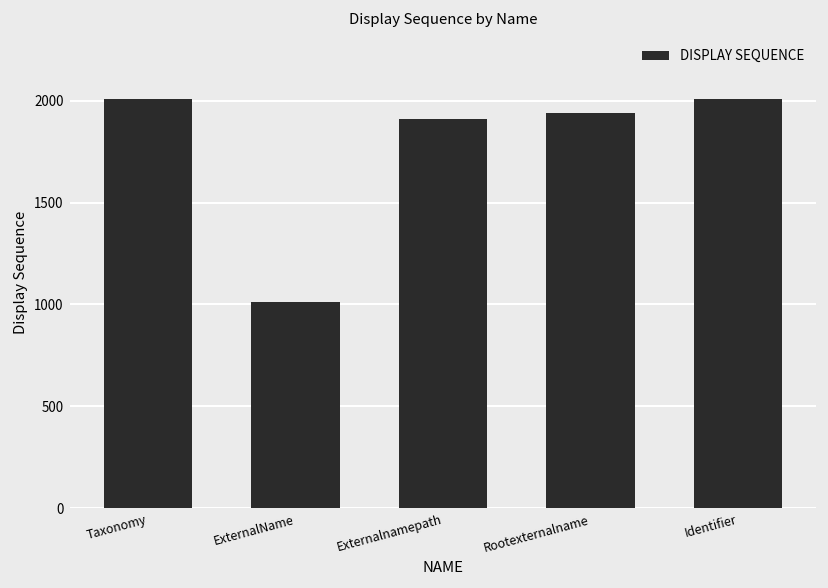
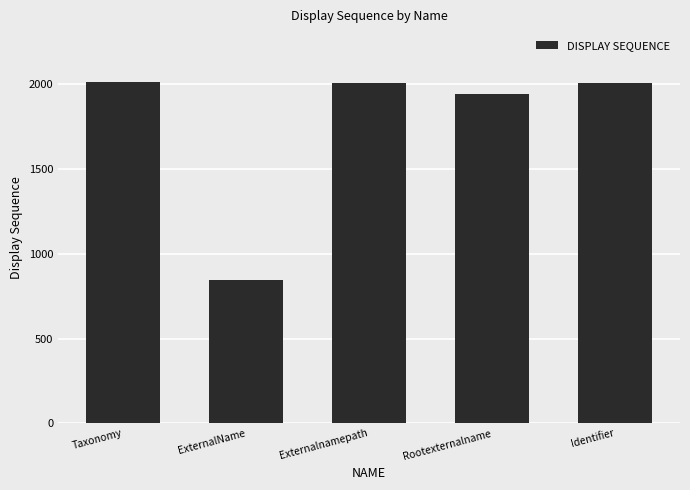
  {
    "Taxonomy": 2010,
-   "ExternalName": 1010,
-   "Externalnamepath": 1910,
+   "ExternalName": 850,
+   "Externalnamepath": 2010,
    "Rootexternalname": 1940,
    "Identifier": 2010
  }
